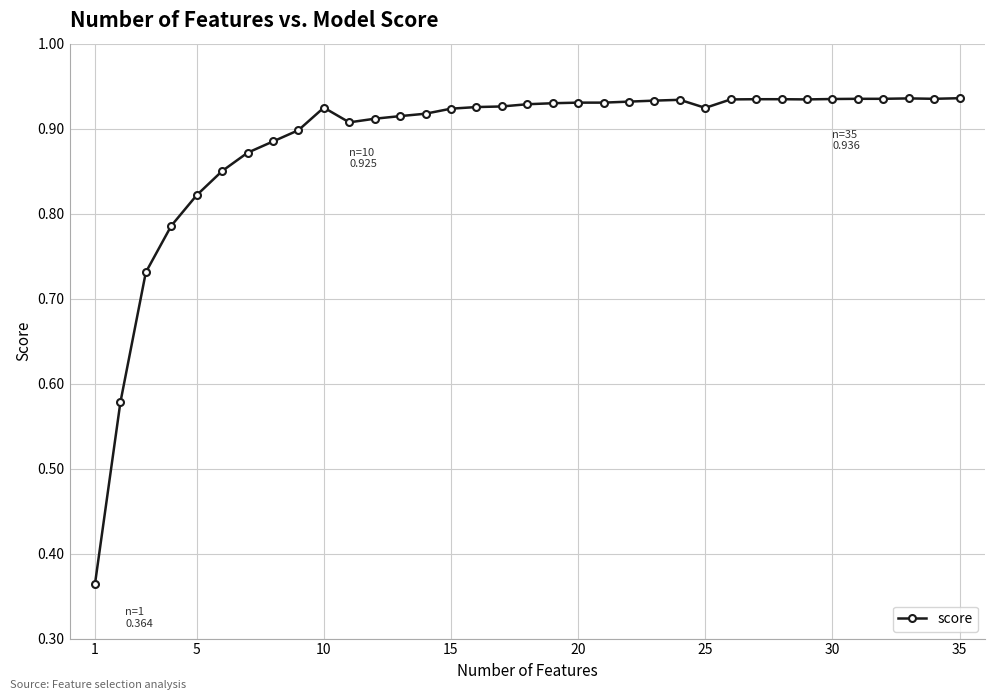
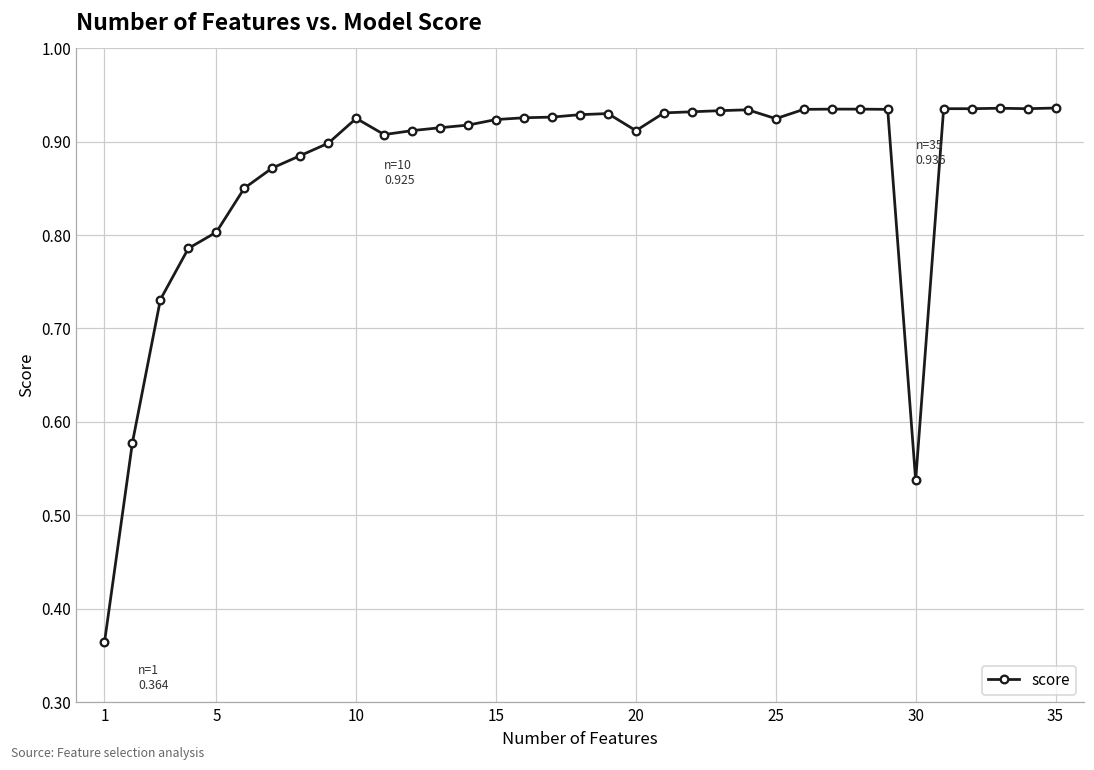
  {
    "1": 0.36,
-   "5": 0.82,
+   "5": 0.80,
    "10": 0.92,
    "15": 0.92,
-   "20": 0.93,
+   "20": 0.91,
    "25": 0.92,
-   "30": 0.93,
+   "30": 0.54,
    "35": 0.94
  }
